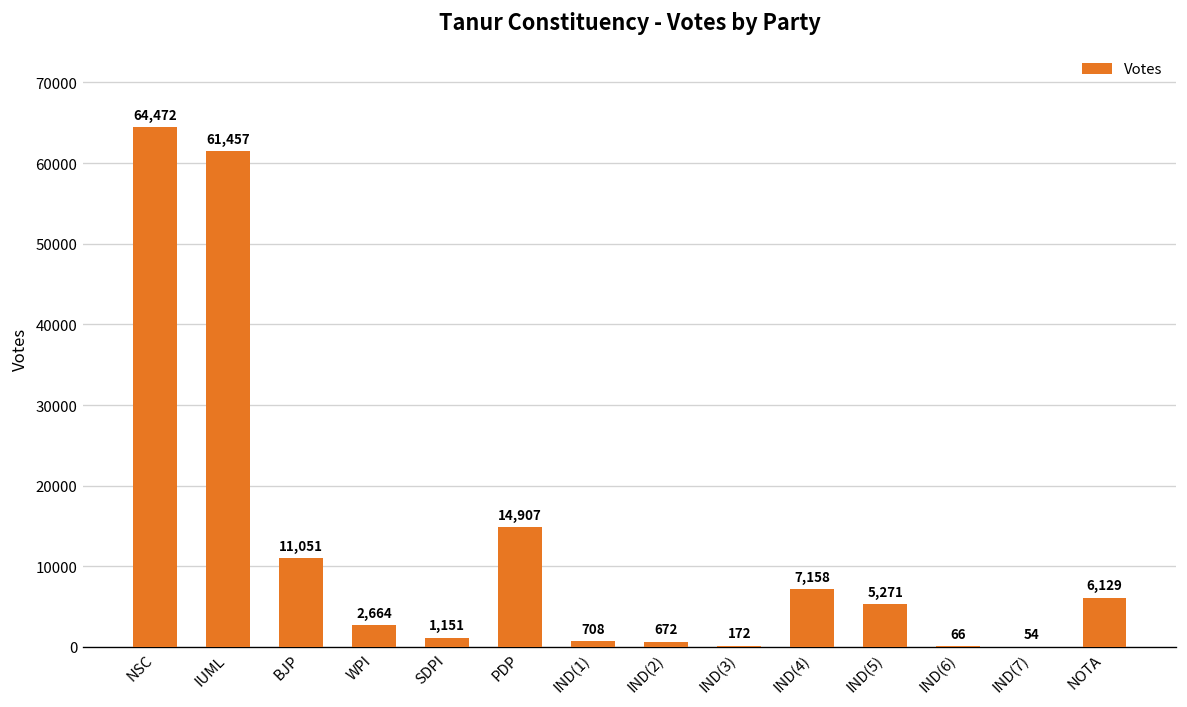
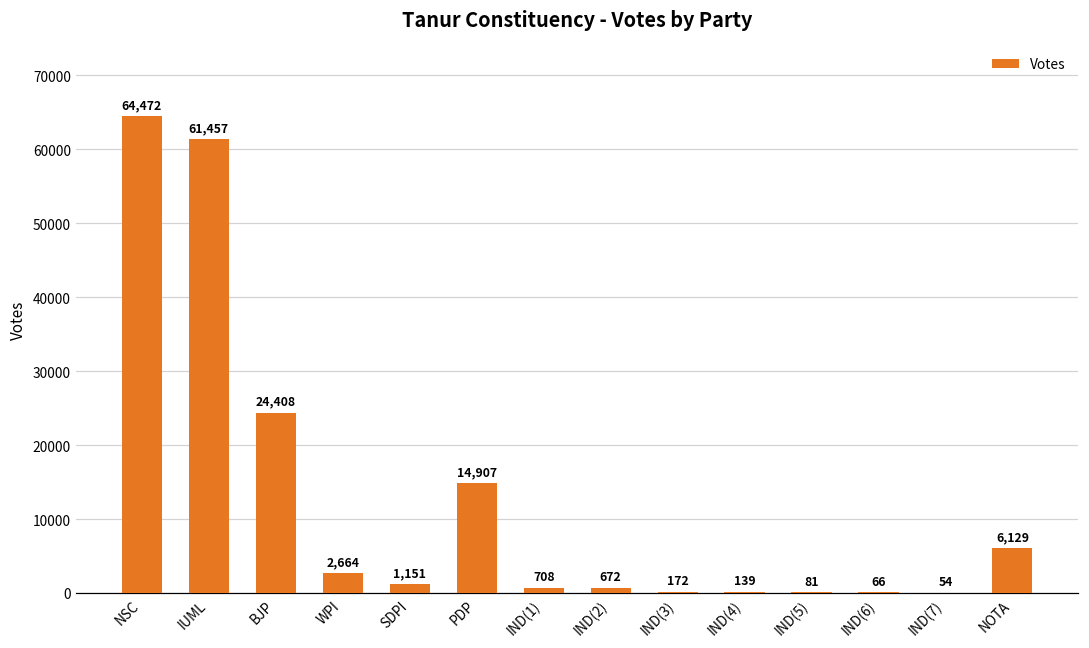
  {
    "NSC": "64,472",
    "IUML": "61,457",
-   "BJP": "11,051",
+   "BJP": "24,408",
    "WPI": "2,664",
    "SDPI": "1,151",
    "PDP": "14,907",
    "IND(1)": "708",
    "IND(2)": "672",
    "IND(3)": "172",
-   "IND(4)": "7,158",
-   "IND(5)": "5,271",
+   "IND(4)": "139",
+   "IND(5)": "81",
    "IND(6)": "66",
    "IND(7)": "54",
    "NOTA": "6,129"
  }
